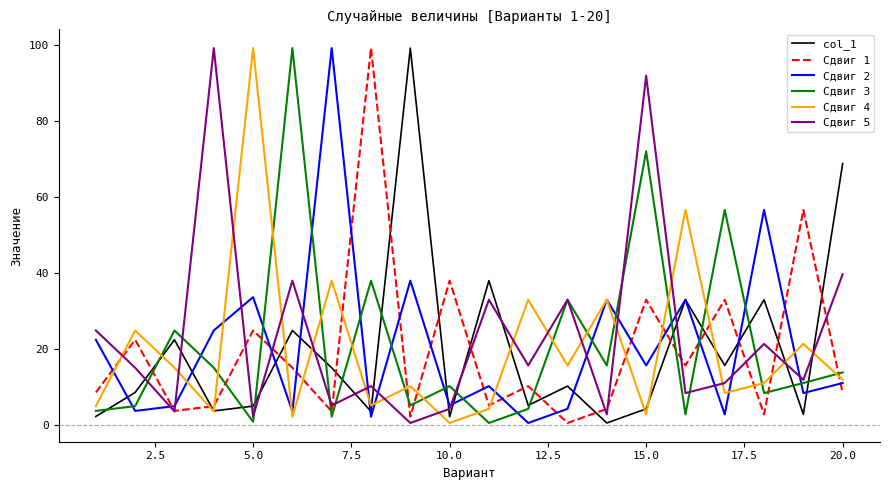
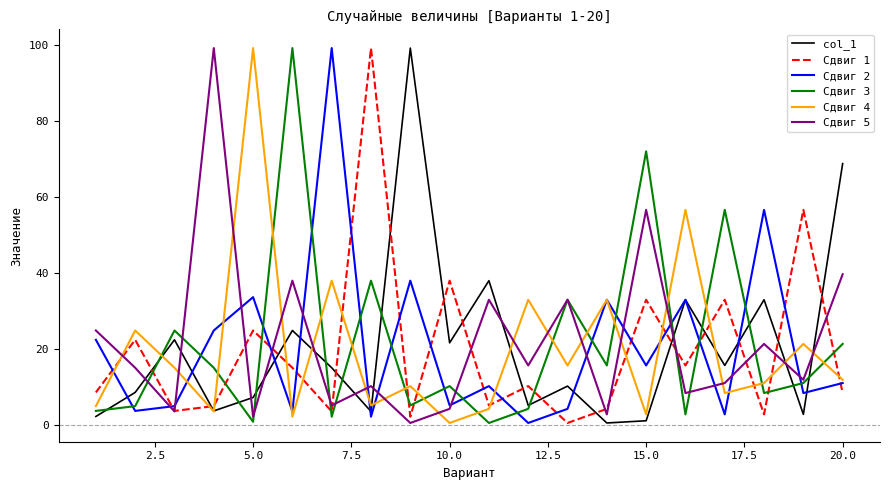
  {
    "col_1": {
-     "5.0": 5,
-     "10.0": 2,
-     "15.0": 4,
+     "5.0": 7,
+     "10.0": 22,
+     "15.0": 1,
      "20.0": 69
    },
    "Сдвиг 1": {
      "5.0": 25,
      "10.0": 38,
      "15.0": 33,
      "20.0": 8
    },
    "Сдвиг 2": {
      "5.0": 34,
      "10.0": 5,
      "15.0": 16,
      "20.0": 11
    },
    "Сдвиг 3": {
      "5.0": 1,
      "10.0": 10,
      "15.0": 72,
-     "20.0": 14
+     "20.0": 21
    },
    "Сдвиг 4": {
      "5.0": 99,
      "10.0": 0,
      "15.0": 3,
      "20.0": 12
    },
    "Сдвиг 5": {
      "5.0": 2,
      "10.0": 4,
-     "15.0": 92,
+     "15.0": 57,
      "20.0": 40
    }
  }
